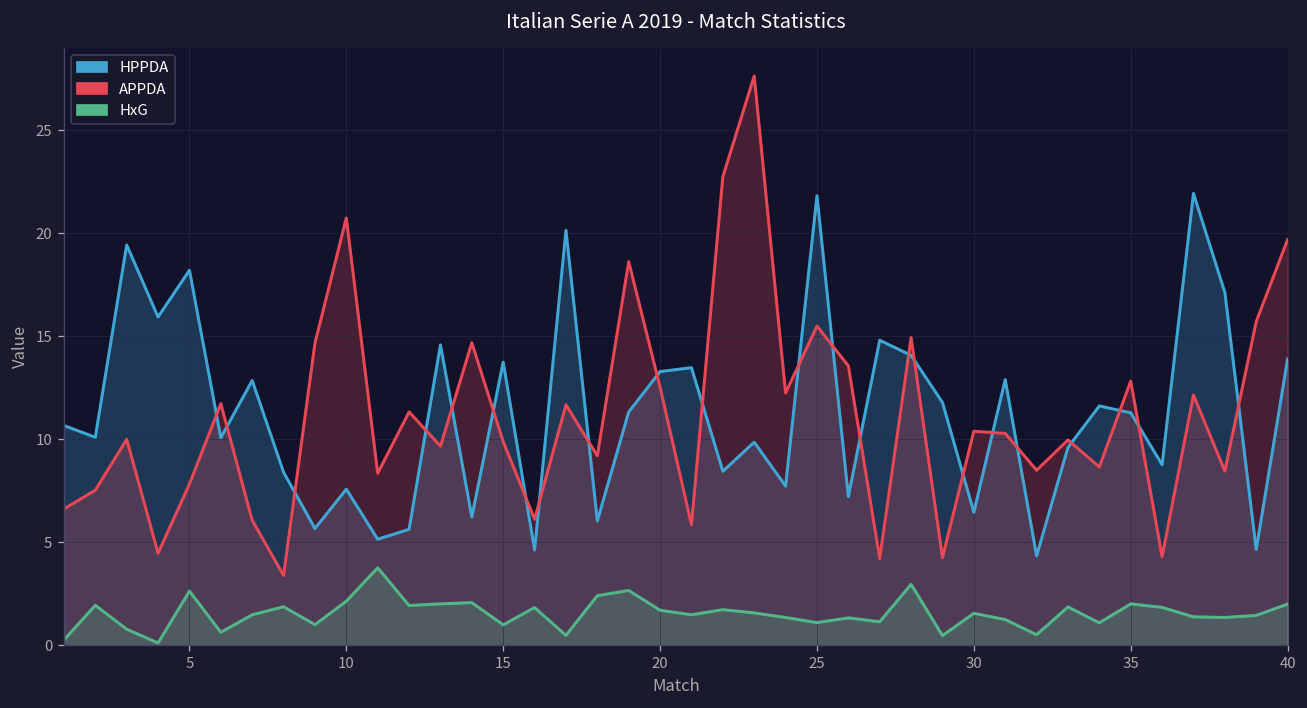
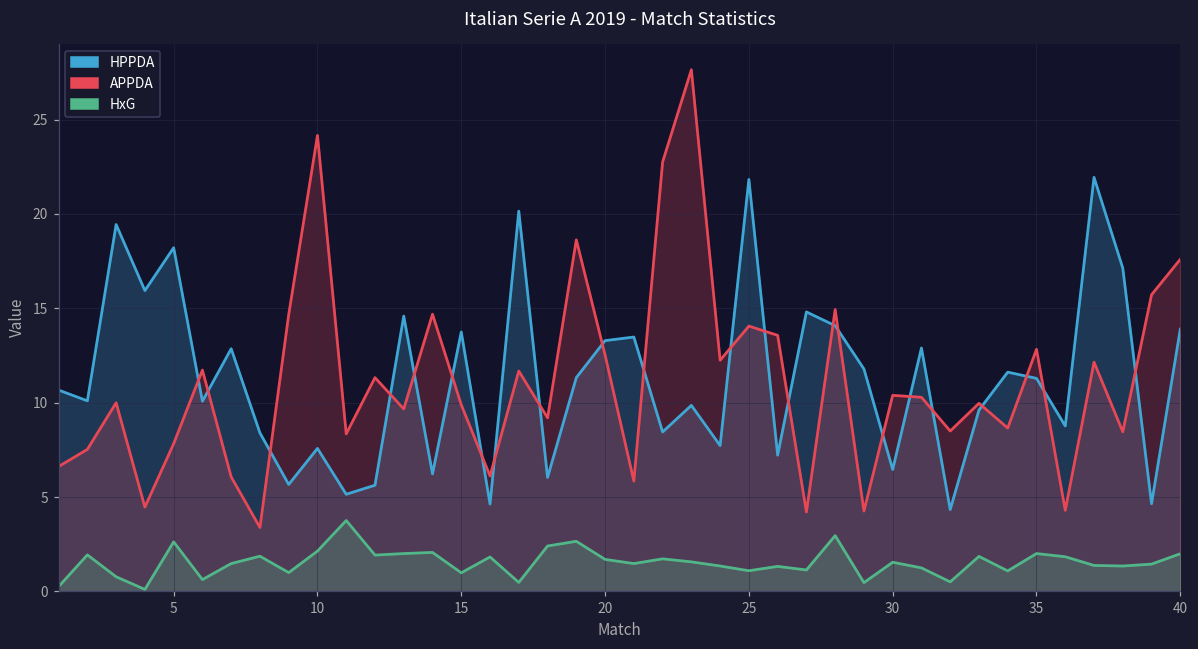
  {
    "APPDA": {
      "5": 7.8,
-     "10": 20.8,
+     "10": 24.2,
      "15": 9.9,
      "20": 12.5,
-     "25": 15.5,
+     "25": 14.1,
      "30": 10.4,
      "35": 12.8,
-     "40": 19.7
+     "40": 17.6
    }
  }
